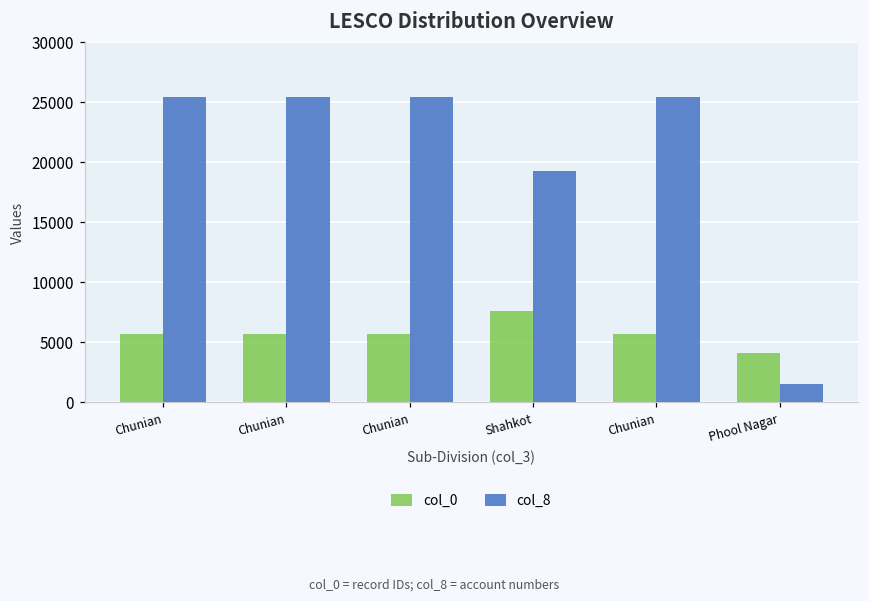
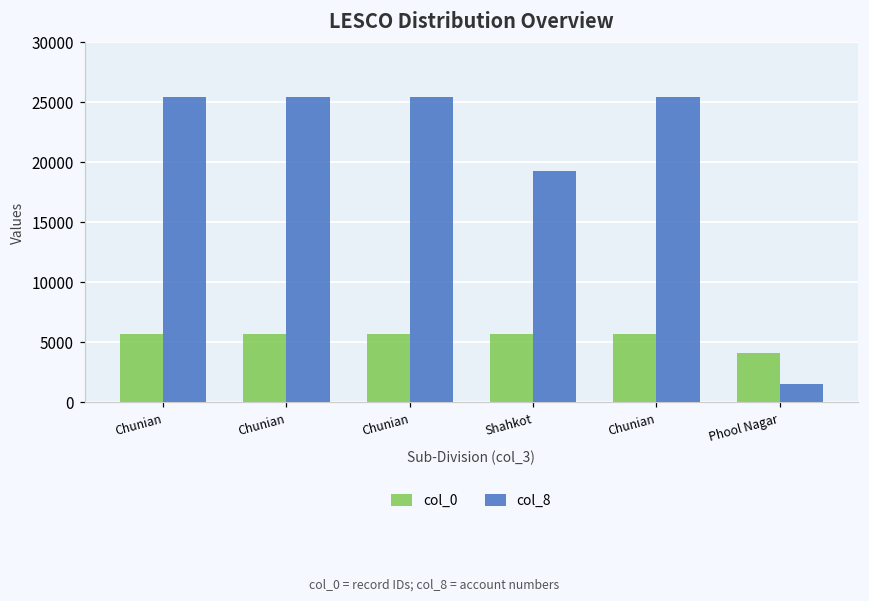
  {
    "col_0": {
-     "Shahkot": 7600,
+     "Shahkot": 5600,
      "Phool Nagar": 4100
    },
    "col_8": {
      "Shahkot": 19200,
      "Phool Nagar": 1500
    }
  }
